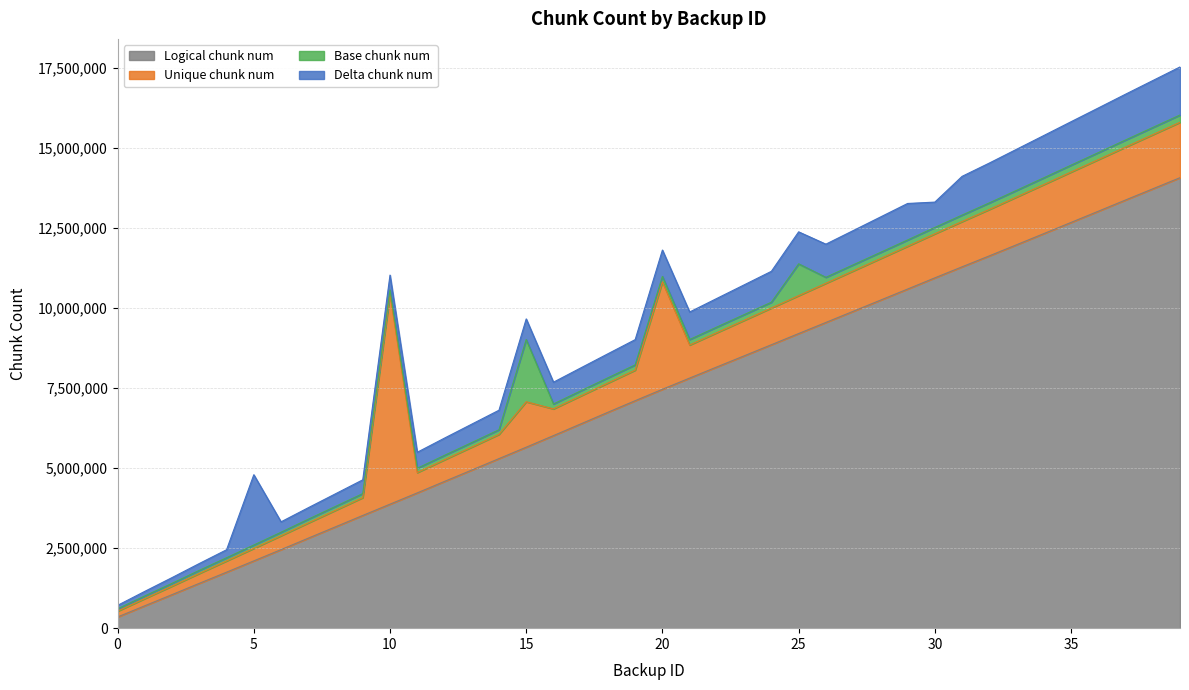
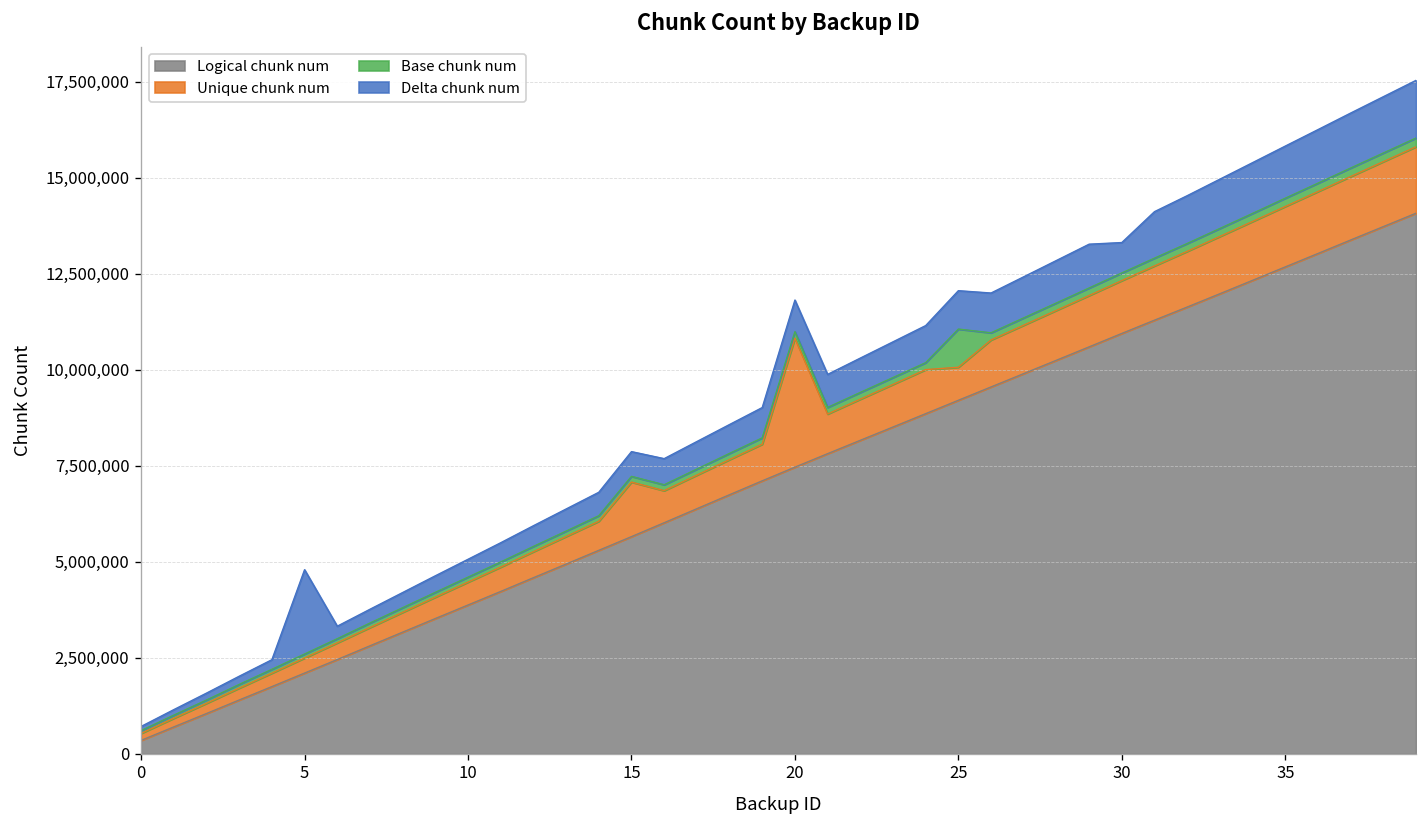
  {
    "Logical chunk num": {
      "0": "300,000",
      "5": "2,100,000",
      "10": "3,900,000",
      "15": "5,700,000",
      "20": "7,500,000",
      "25": "9,200,000",
      "30": "10,900,000",
      "35": "12,700,000"
    },
    "Unique chunk num": {
      "5": "400,000",
-     "10": "6,600,000",
+     "10": "600,000",
      "15": "1,400,000",
      "20": "3,400,000",
-     "25": "1,200,000",
+     "25": "900,000",
      "30": "1,400,000",
      "35": "1,600,000"
    },
    "Base chunk num": {
      "5": "100,000",
      "10": "100,000",
-     "15": "1,900,000",
+     "15": "100,000",
      "20": "200,000",
      "25": "1,000,000",
      "30": "200,000",
      "35": "200,000"
    },
    "Delta chunk num": {
      "0": "100,000",
      "5": "2,200,000",
      "10": "500,000",
      "15": "600,000",
      "20": "800,000",
      "25": "1,000,000",
      "30": "800,000",
      "35": "1,400,000"
    }
  }
